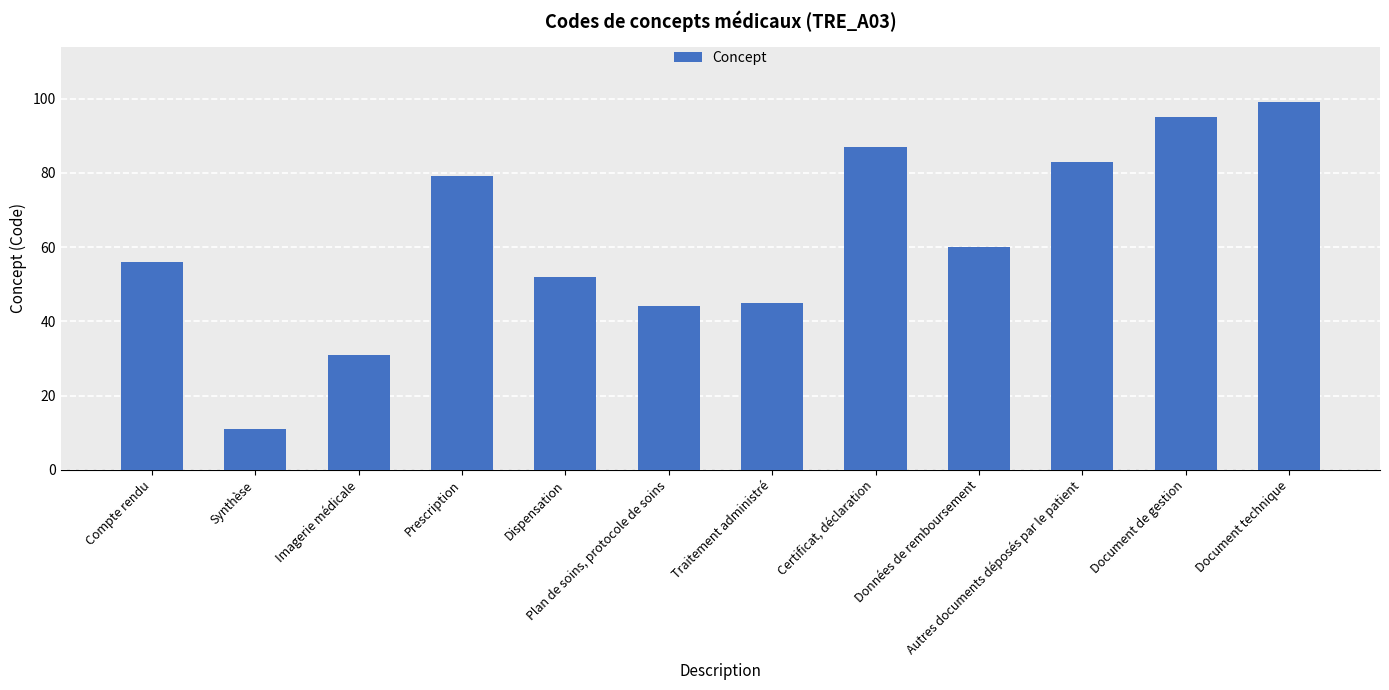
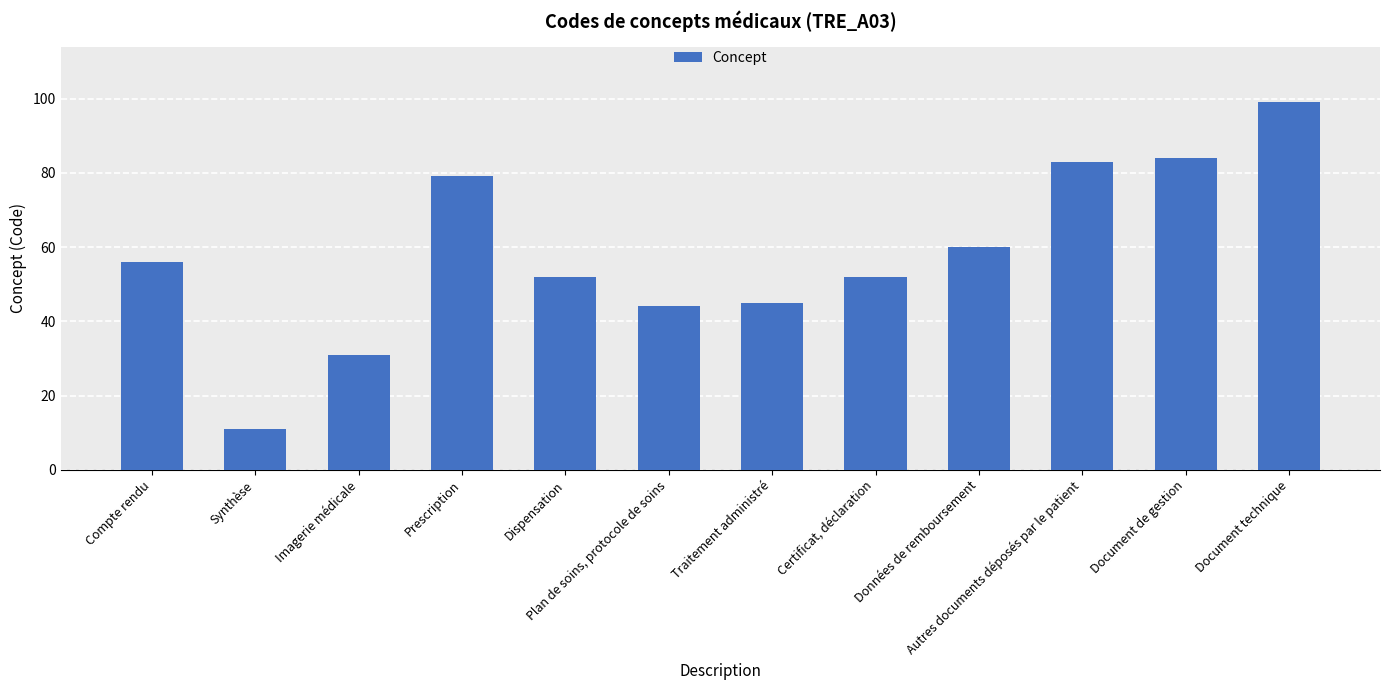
  {
    "Compte rendu": 56,
    "Synthèse": 11,
    "Imagerie médicale": 31,
    "Prescription": 79,
    "Dispensation": 52,
    "Plan de soins, protocole de soins": 44,
    "Traitement administré": 45,
-   "Certificat, déclaration": 87,
+   "Certificat, déclaration": 52,
    "Données de remboursement": 60,
    "Autres documents déposés par le patient": 83,
-   "Document de gestion": 95,
+   "Document de gestion": 84,
    "Document technique": 99
  }
